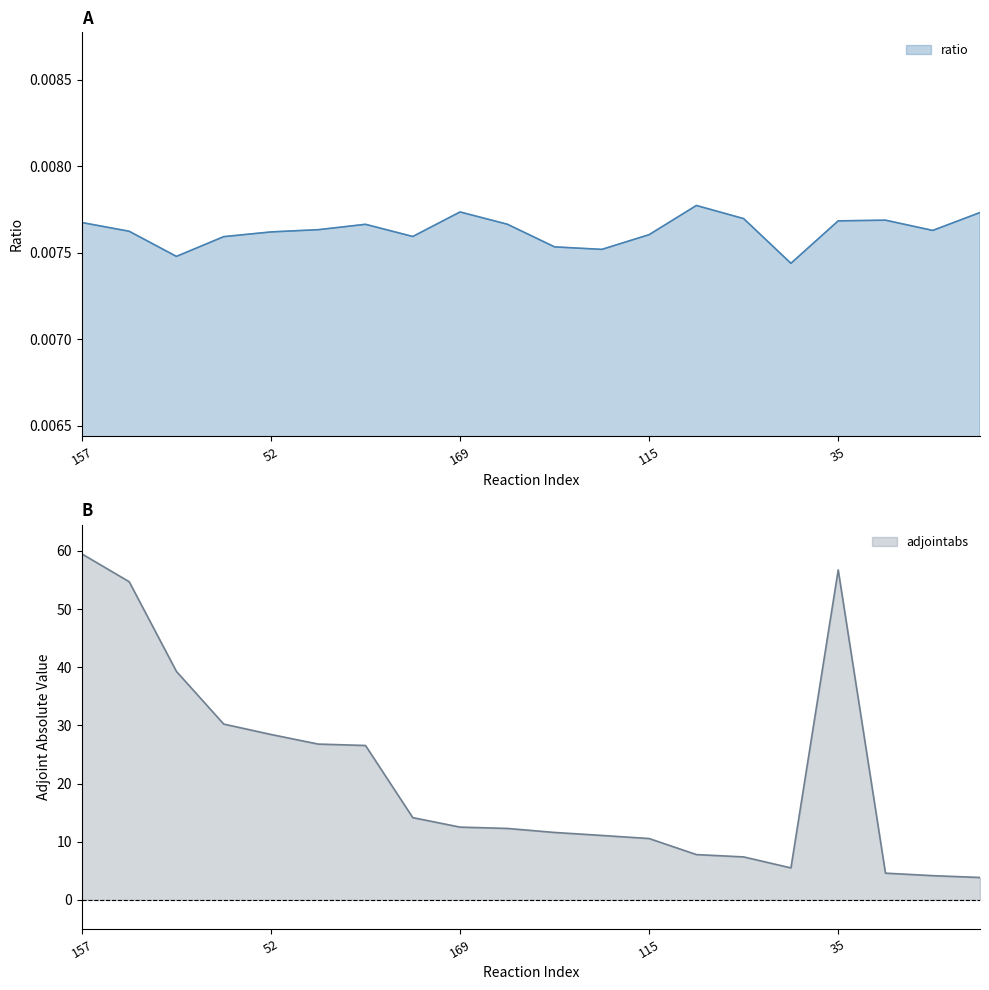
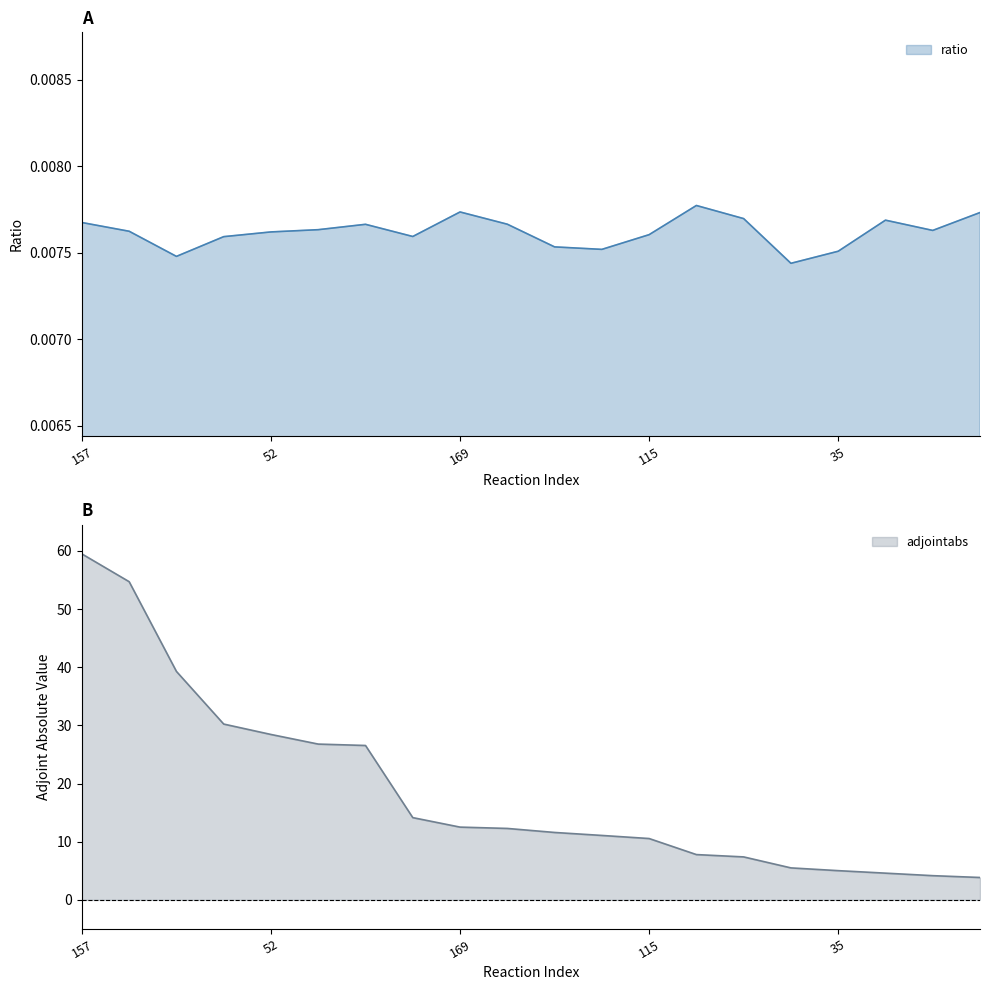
  {
    "A": {
      "157": 0.00767,
      "52": 0.00762,
      "169": 0.00774,
      "115": 0.00760,
-     "35": 0.00768
+     "35": 0.00751
    },
    "B": {
      "157": 59,
      "52": 28,
      "169": 13,
      "115": 11,
-     "35": 57
+     "35": 5
    }
  }
